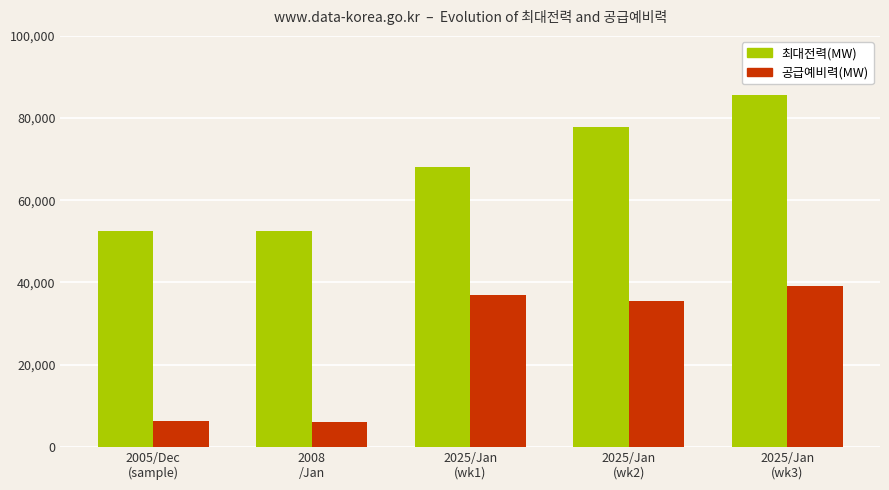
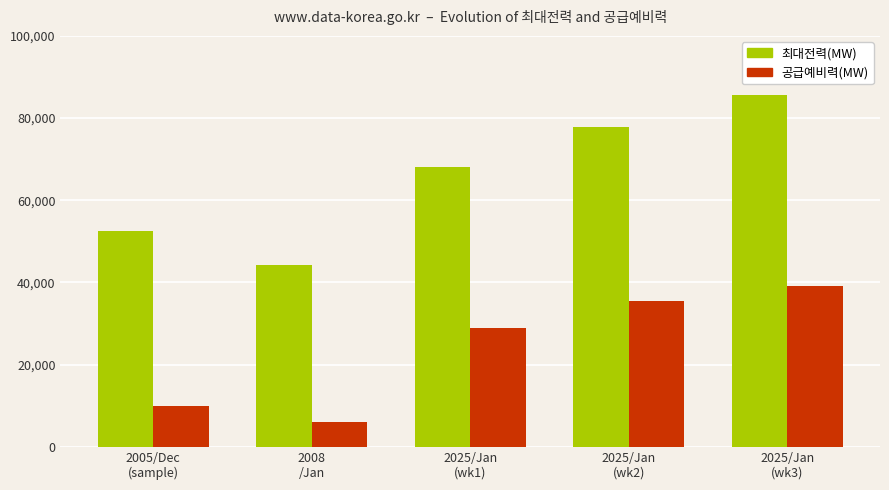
  {
    "최대전력(MW)": {
      "2005/Dec (sample)": "53,000",
-     "2008 /Jan": "53,000",
+     "2008 /Jan": "44,000",
      "2025/Jan (wk1)": "68,000",
      "2025/Jan (wk2)": "78,000",
      "2025/Jan (wk3)": "86,000"
    },
    "공급예비력(MW)": {
-     "2005/Dec (sample)": "6,000",
+     "2005/Dec (sample)": "10,000",
      "2008 /Jan": "6,000",
-     "2025/Jan (wk1)": "37,000",
+     "2025/Jan (wk1)": "29,000",
      "2025/Jan (wk2)": "36,000",
      "2025/Jan (wk3)": "39,000"
    }
  }
